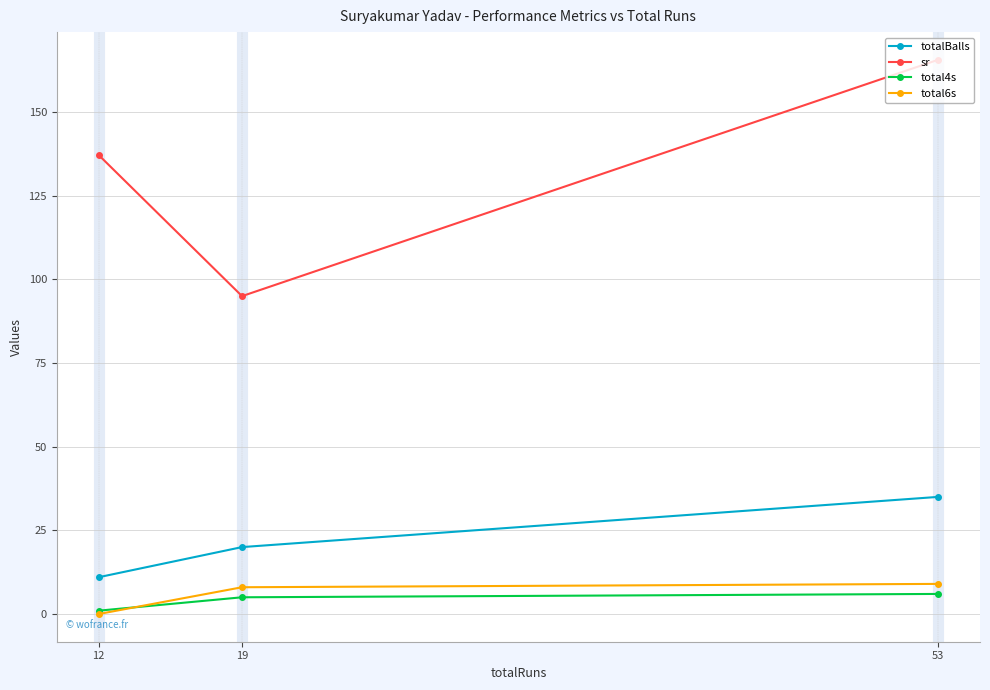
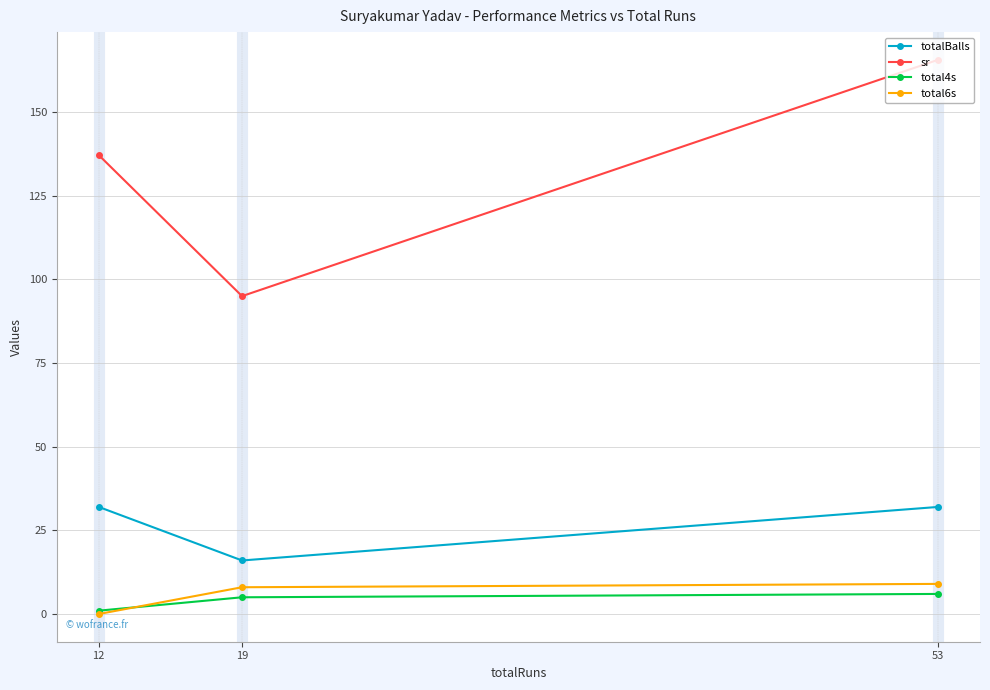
  {
    "totalBalls": {
-     "12": 11,
-     "19": 20,
-     "53": 35
+     "12": 32,
+     "19": 16,
+     "53": 32
    },
    "sr": {
      "12": 137,
      "19": 95
    },
    "total4s": {
      "12": 1,
      "19": 5,
      "53": 6
    },
    "total6s": {
      "12": 0,
      "19": 8,
      "53": 9
    }
  }
